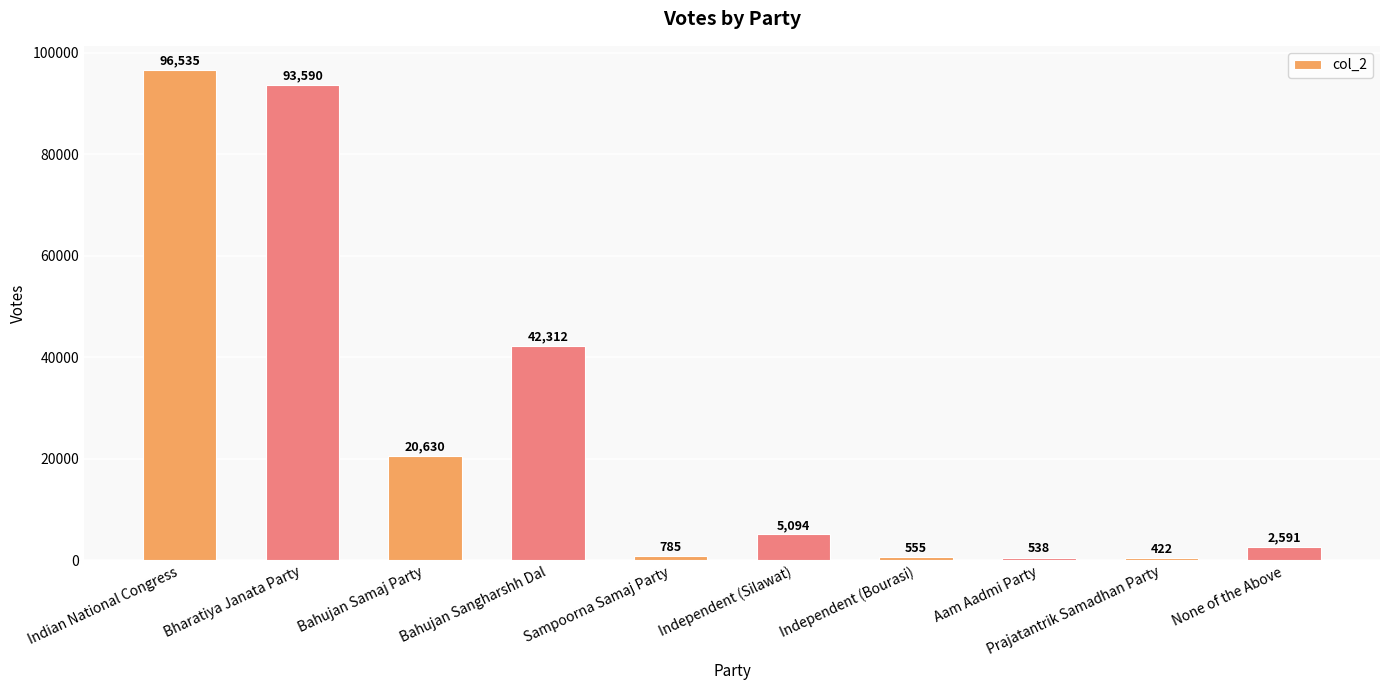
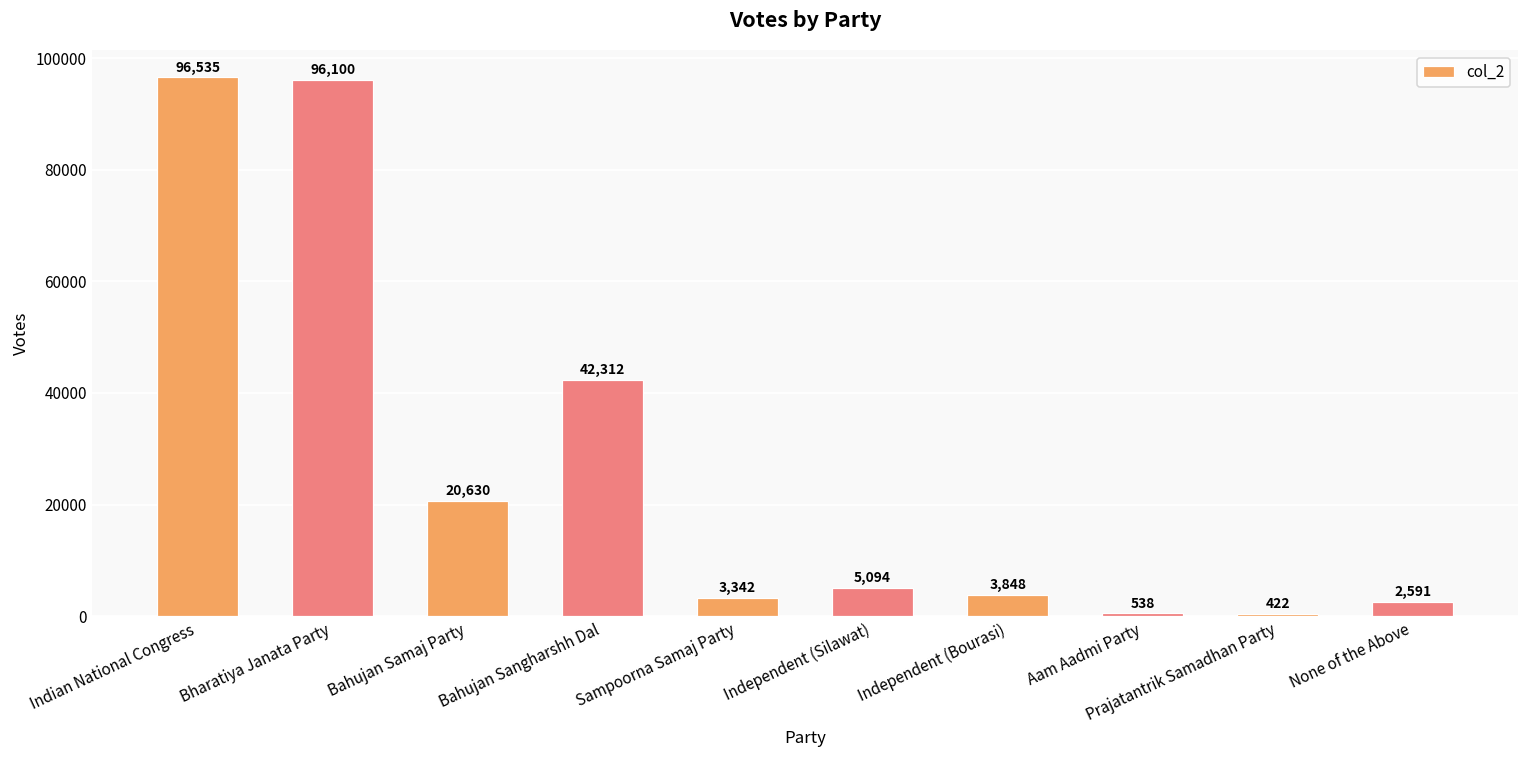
  {
    "Indian National Congress": "96,535",
-   "Bharatiya Janata Party": "93,590",
+   "Bharatiya Janata Party": "96,100",
    "Bahujan Samaj Party": "20,630",
    "Bahujan Sangharshh Dal": "42,312",
-   "Sampoorna Samaj Party": "785",
+   "Sampoorna Samaj Party": "3,342",
    "Independent (Silawat)": "5,094",
-   "Independent (Bourasi)": "555",
+   "Independent (Bourasi)": "3,848",
    "Aam Aadmi Party": "538",
    "Prajatantrik Samadhan Party": "422",
    "None of the Above": "2,591"
  }
